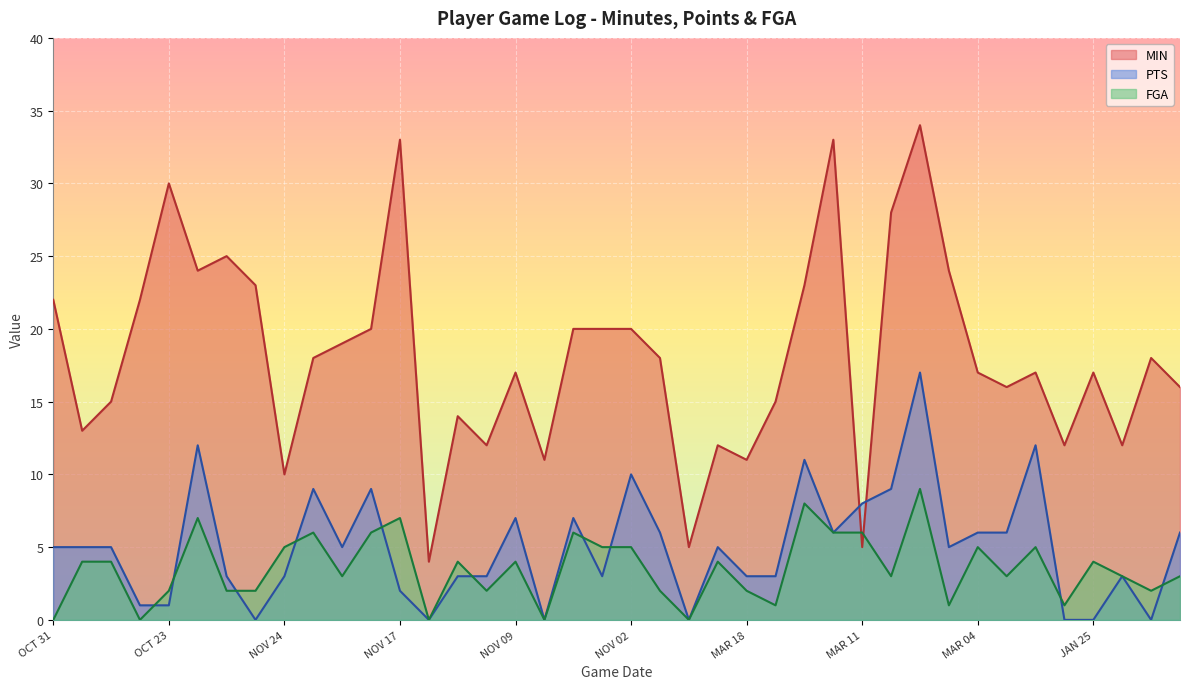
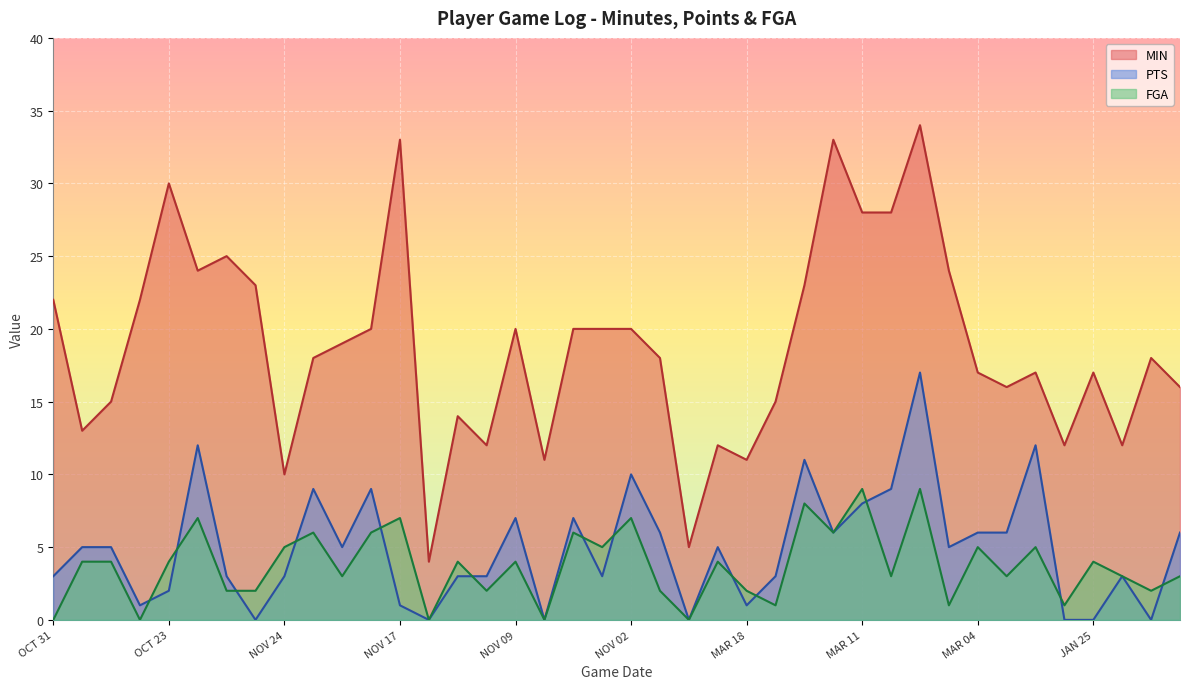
  {
    "MIN": {
      "OCT 31": 22,
      "OCT 23": 30,
      "NOV 24": 10,
      "NOV 17": 33,
-     "NOV 09": 17,
+     "NOV 09": 20,
      "NOV 02": 20,
      "MAR 18": 11,
-     "MAR 11": 5,
+     "MAR 11": 28,
      "MAR 04": 17,
      "JAN 25": 17
    },
    "PTS": {
-     "OCT 31": 5,
-     "OCT 23": 1,
+     "OCT 31": 3,
+     "OCT 23": 2,
      "NOV 24": 3,
-     "NOV 17": 2,
+     "NOV 17": 1,
      "NOV 09": 7,
      "NOV 02": 10,
-     "MAR 18": 3,
+     "MAR 18": 1,
      "MAR 11": 8,
      "MAR 04": 6,
      "JAN 25": 0
    },
    "FGA": {
      "OCT 31": 0,
-     "OCT 23": 2,
+     "OCT 23": 4,
      "NOV 24": 5,
      "NOV 17": 7,
      "NOV 09": 4,
-     "NOV 02": 5,
+     "NOV 02": 7,
      "MAR 18": 2,
-     "MAR 11": 6,
+     "MAR 11": 9,
      "MAR 04": 5,
      "JAN 25": 4
    }
  }
